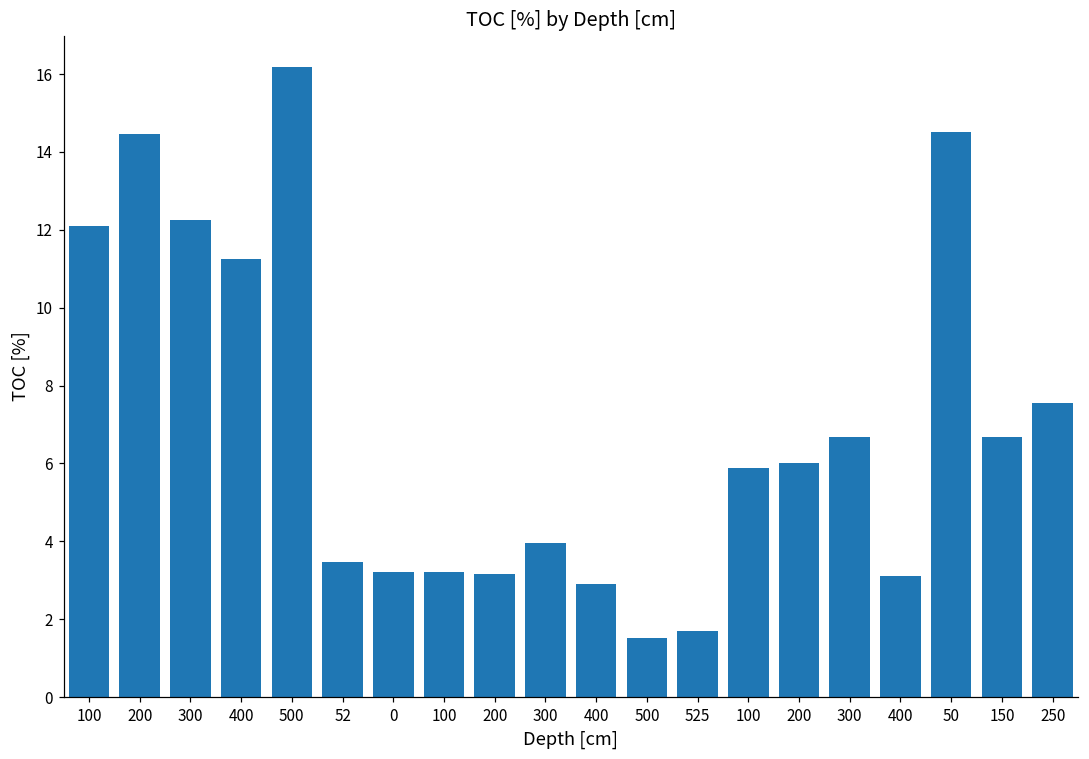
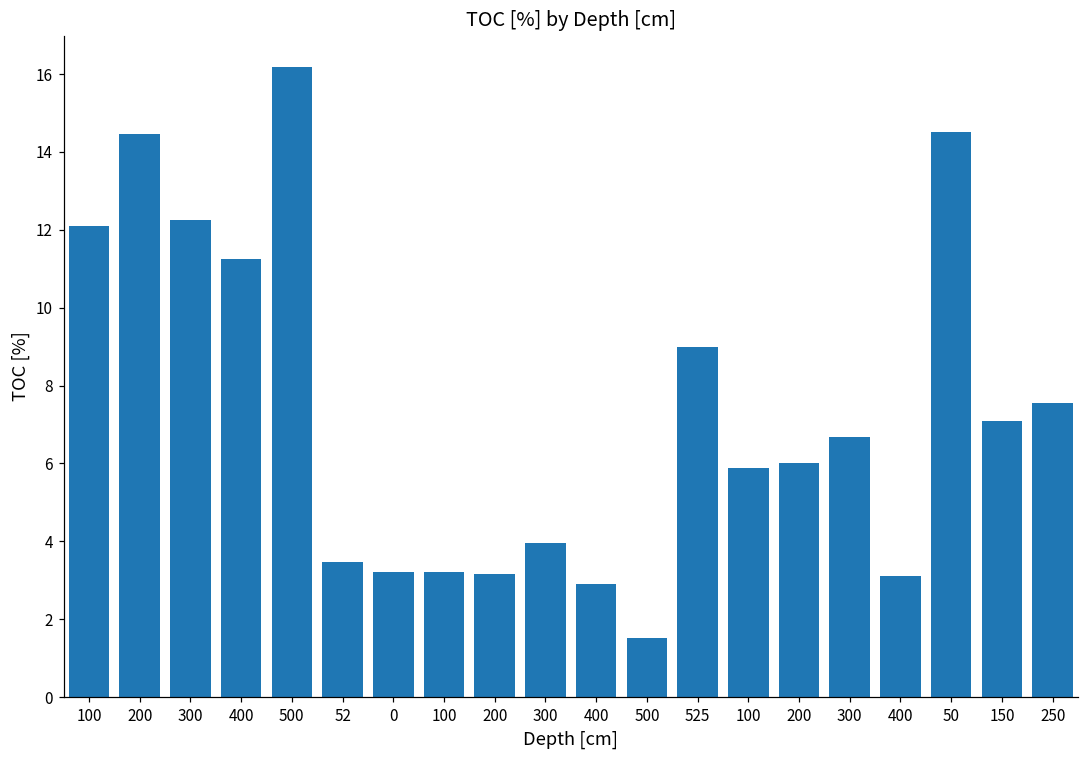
  {
    "52": 3.5,
    "0": 3.2,
-   "525": 1.7,
+   "525": 9.0,
    "50": 14.5,
-   "150": 6.7,
+   "150": 7.1,
    "250": 7.6
  }
